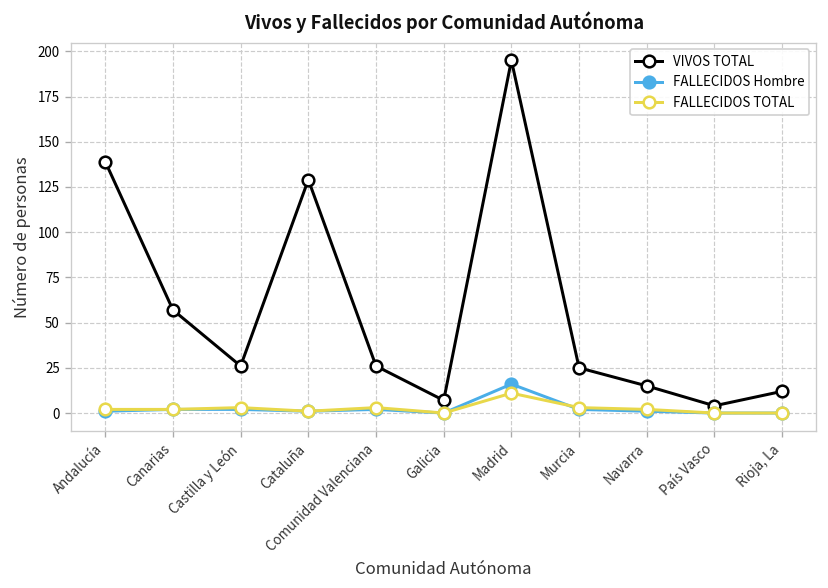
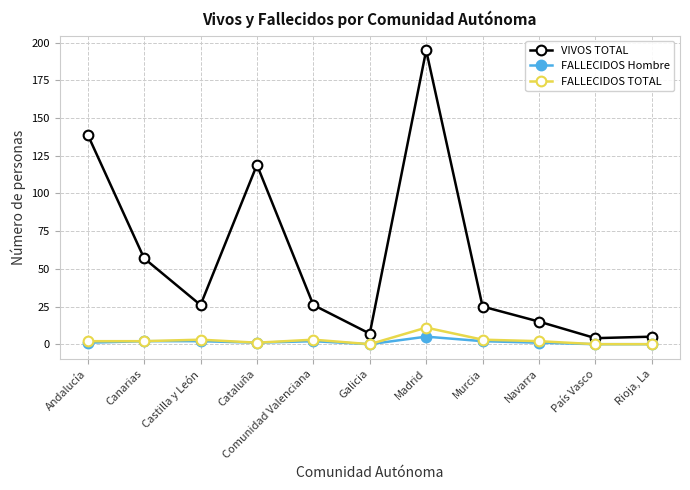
  {
    "VIVOS TOTAL": {
      "Andalucía": 139,
      "Canarias": 57,
      "Castilla y León": 26,
-     "Cataluña": 129,
+     "Cataluña": 119,
      "Comunidad Valenciana": 26,
      "Galicia": 7,
      "Madrid": 195,
      "Murcia": 25,
      "Navarra": 15,
      "País Vasco": 4,
-     "Rioja, La": 12
+     "Rioja, La": 5
    },
    "FALLECIDOS Hombre": {
-     "Madrid": 16
+     "Madrid": 5
    },
    "FALLECIDOS TOTAL": {
      "Madrid": 11
    }
  }
